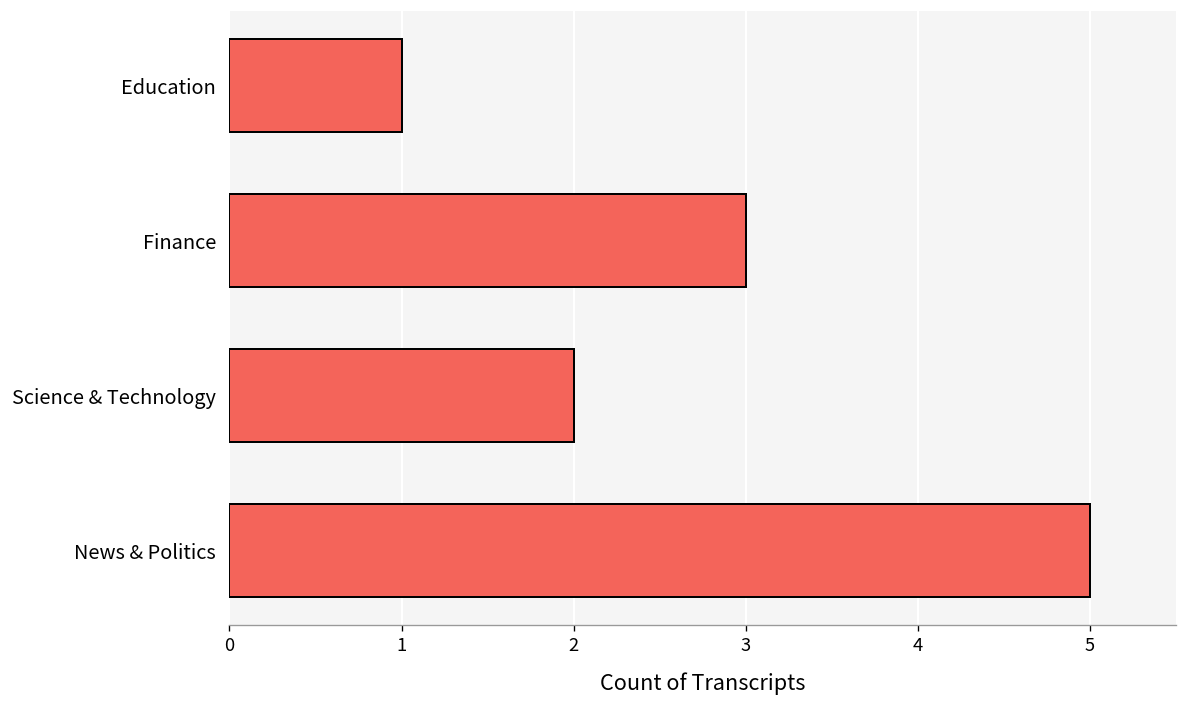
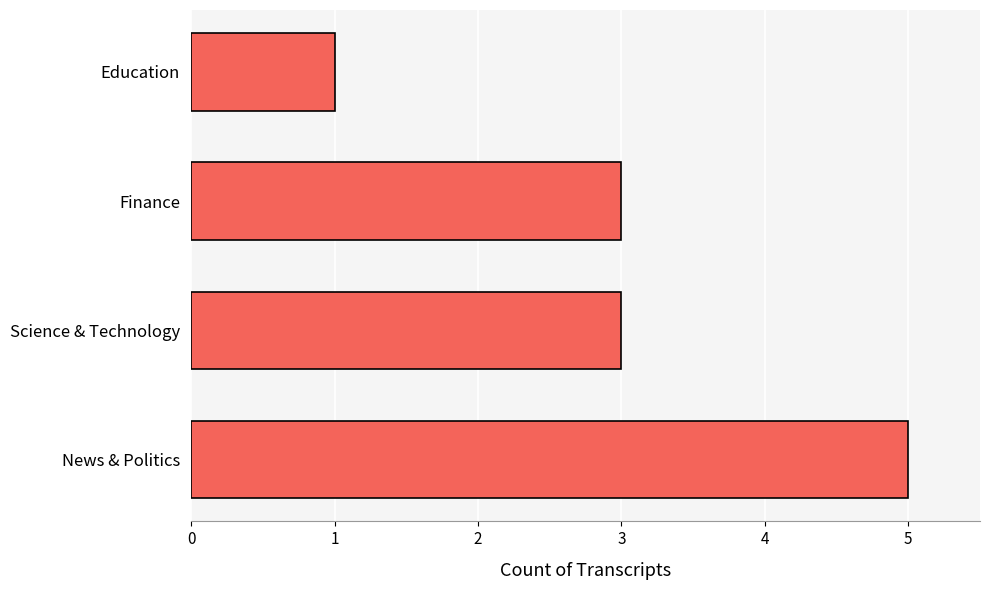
  {
    "Education": 1,
    "Finance": 3,
-   "Science & Technology": 2,
+   "Science & Technology": 3,
    "News & Politics": 5
  }
